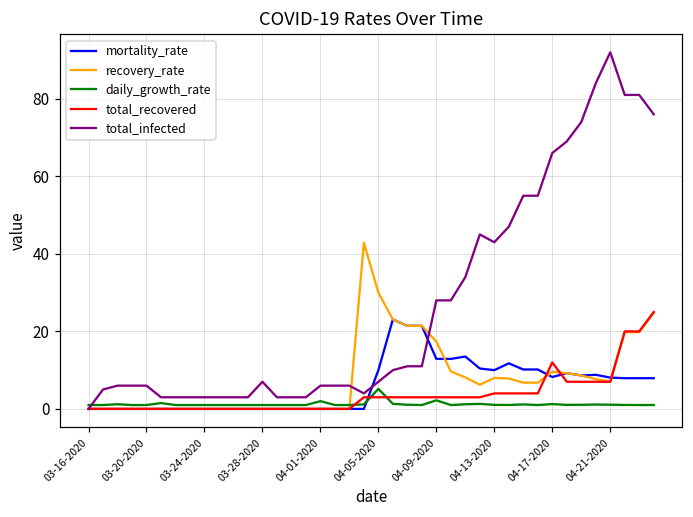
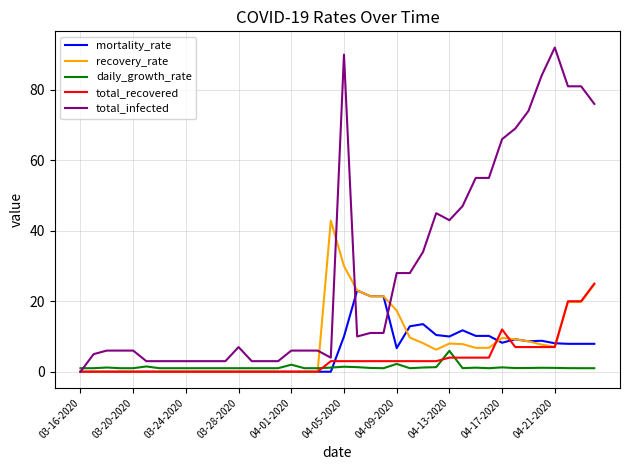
  {
    "mortality_rate": {
      "04-05-2020": 10,
-     "04-09-2020": 13,
+     "04-09-2020": 7,
      "04-13-2020": 10,
      "04-17-2020": 8,
      "04-21-2020": 8
    },
    "recovery_rate": {
      "04-05-2020": 30,
      "04-09-2020": 17,
      "04-13-2020": 8,
      "04-17-2020": 10
    },
    "daily_growth_rate": {
      "03-16-2020": 1,
      "03-20-2020": 1,
      "03-24-2020": 1,
      "03-28-2020": 1,
      "04-01-2020": 2,
-     "04-05-2020": 5,
+     "04-05-2020": 1,
      "04-09-2020": 2,
-     "04-13-2020": 1,
+     "04-13-2020": 6,
      "04-17-2020": 1,
      "04-21-2020": 1
    },
    "total_recovered": {
      "04-05-2020": 3,
      "04-09-2020": 3,
      "04-13-2020": 4,
      "04-17-2020": 12
    },
    "total_infected": {
      "03-20-2020": 6,
      "03-24-2020": 3,
      "03-28-2020": 7,
      "04-01-2020": 6,
-     "04-05-2020": 7,
+     "04-05-2020": 90,
      "04-09-2020": 28,
      "04-13-2020": 43,
      "04-17-2020": 66,
      "04-21-2020": 92
    }
  }
